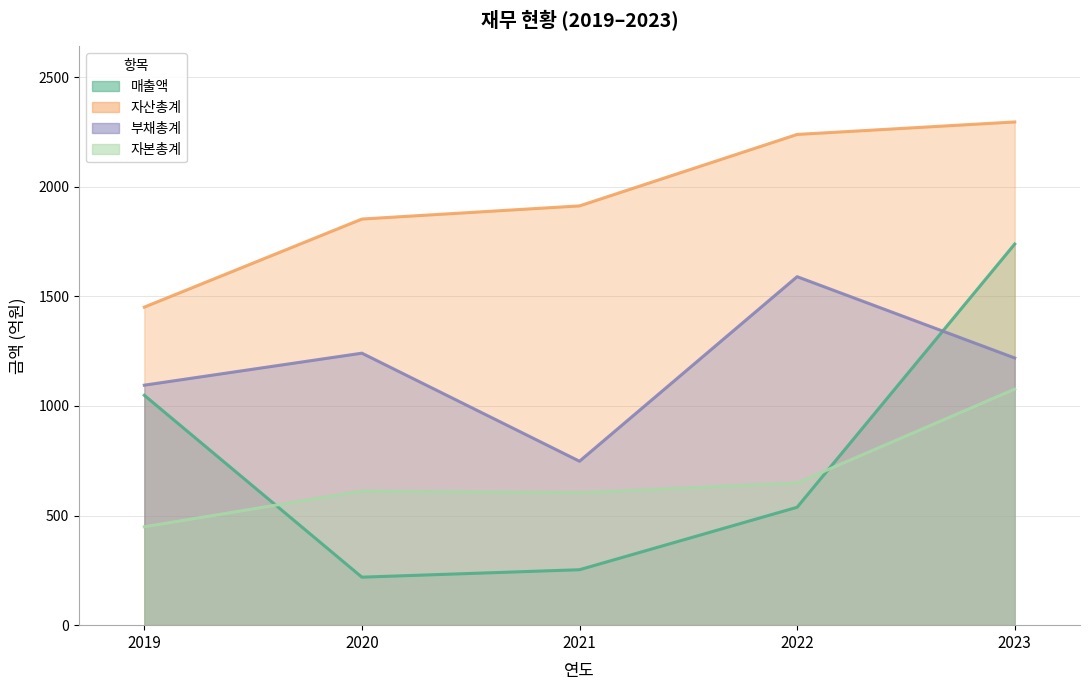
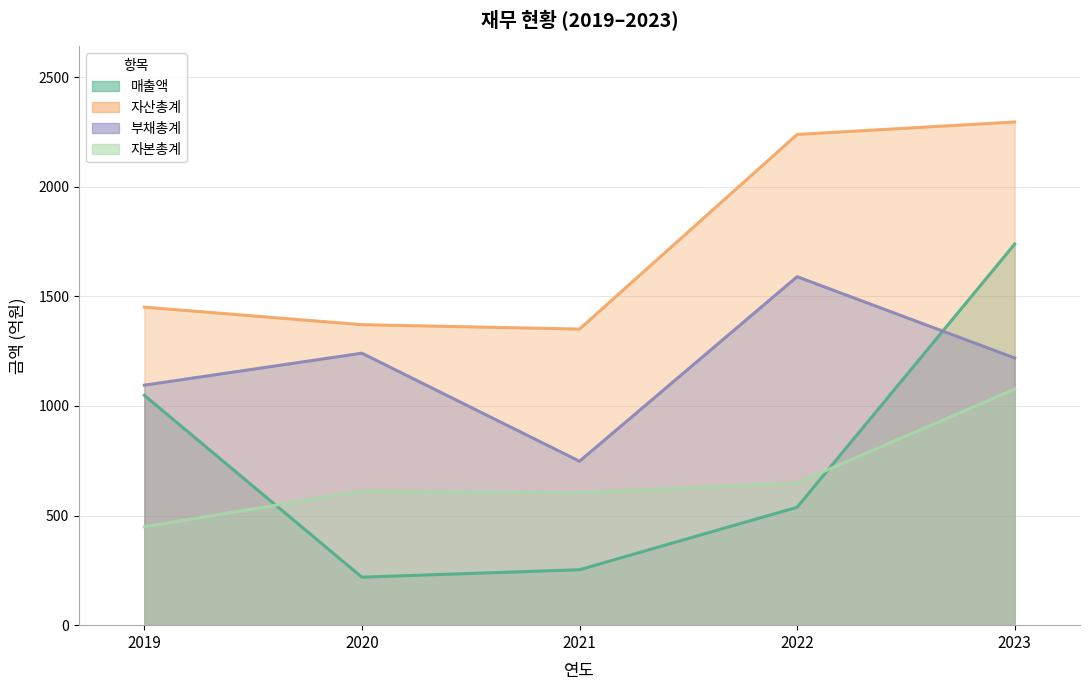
  {
    "자산총계": {
      "2019": 1450,
-     "2020": 1850,
-     "2021": 1910,
+     "2020": 1370,
+     "2021": 1350,
      "2022": 2240,
      "2023": 2300
    }
  }
